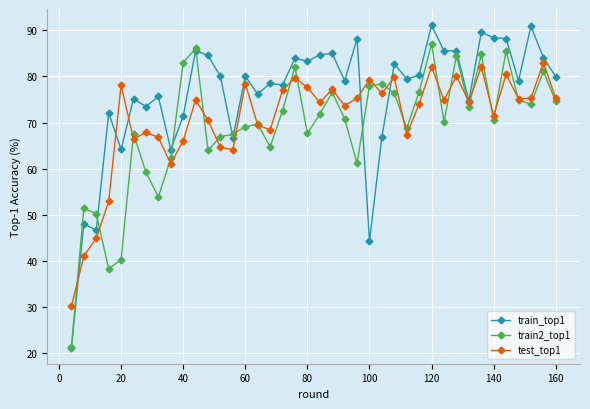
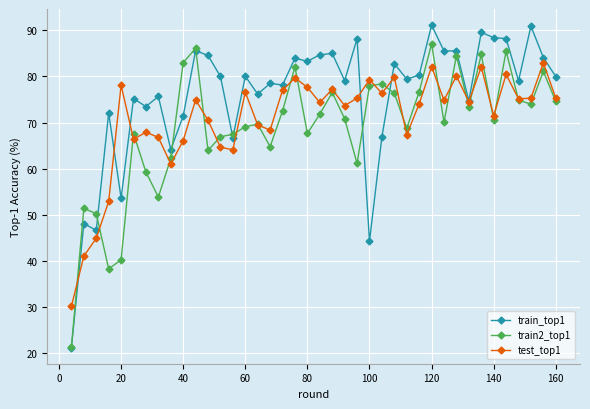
  {
    "train_top1": {
-     "20": 64,
+     "20": 54,
      "40": 71,
      "60": 80,
      "80": 83,
      "100": 44,
      "120": 91,
      "140": 88,
      "160": 80
    },
    "train2_top1": {
      "20": 40,
      "40": 83,
      "60": 69,
      "80": 68,
      "100": 78,
      "120": 87,
      "140": 71,
      "160": 75
    },
    "test_top1": {
      "20": 78,
      "40": 66,
-     "60": 78,
+     "60": 77,
      "80": 78,
      "100": 79,
      "120": 82,
      "140": 71,
      "160": 75
    }
  }
